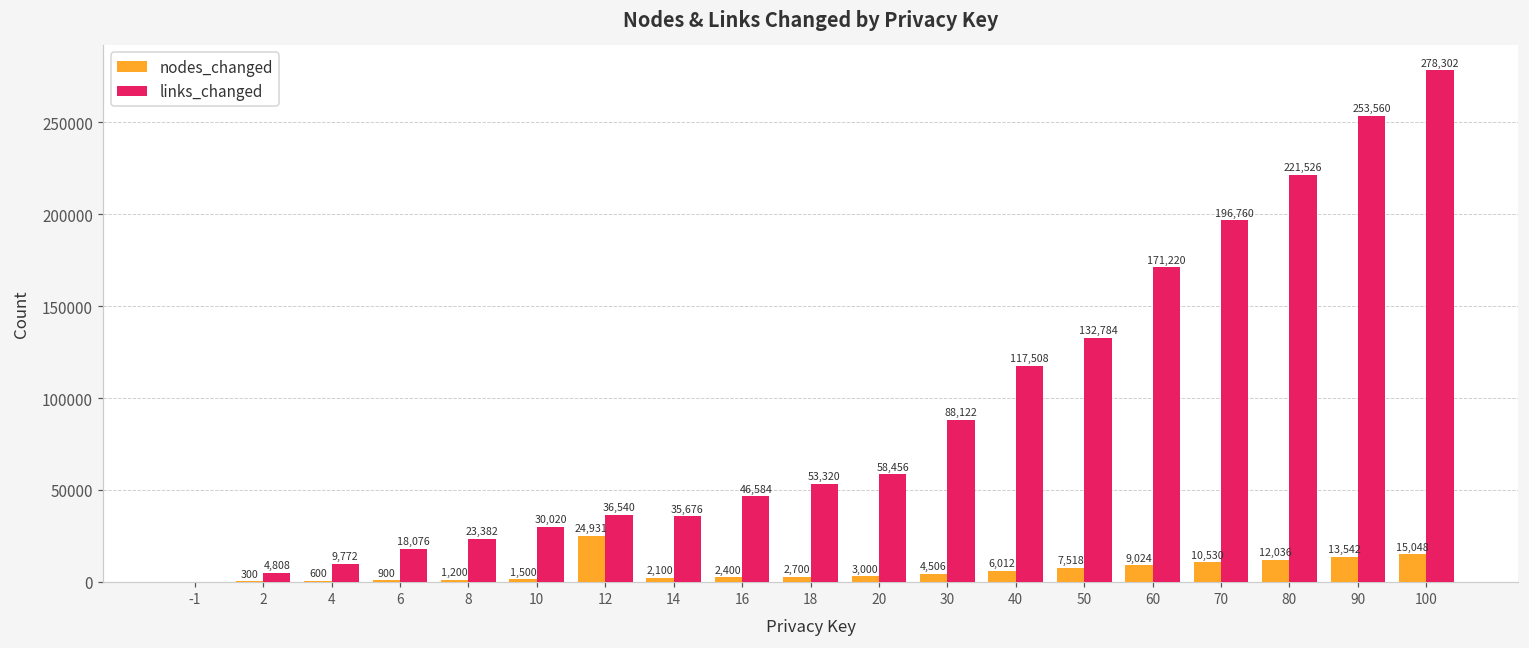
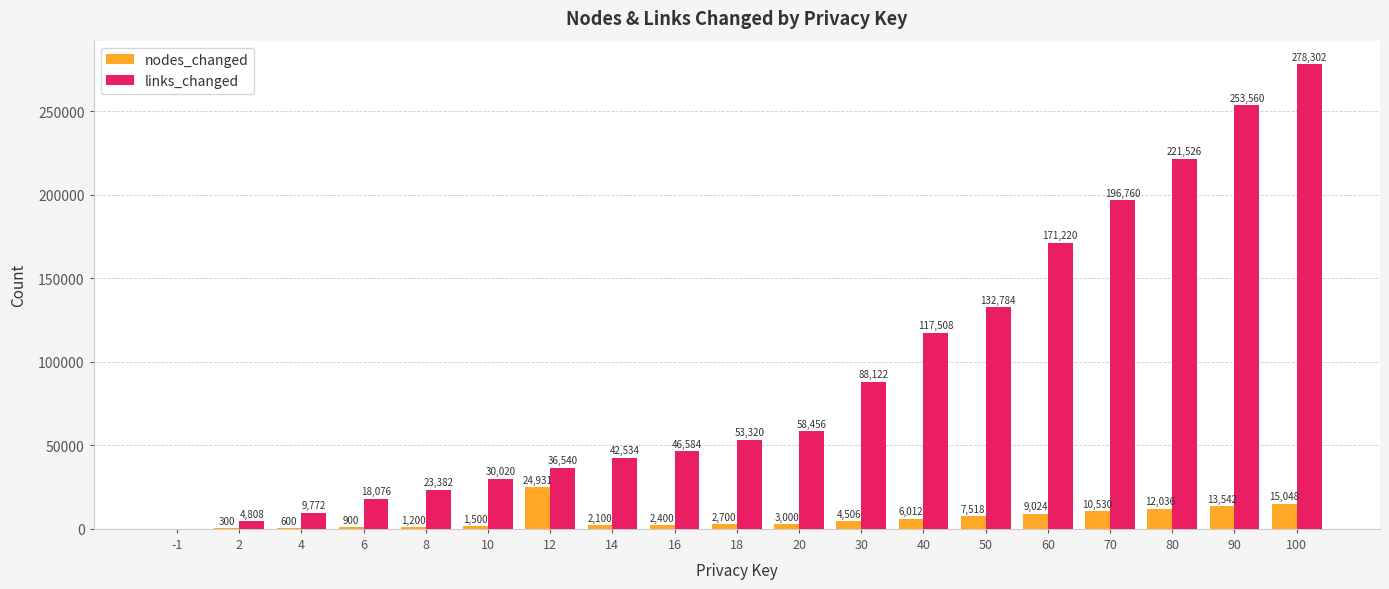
  {
    "nodes_changed": {
      "2": "300",
      "4": "600",
      "6": "900",
      "8": "1,200",
      "10": "1,500",
      "12": "24,931",
      "14": "2,100",
      "16": "2,400",
      "18": "2,700",
      "20": "3,000",
      "30": "4,506",
      "40": "6,012",
      "50": "7,518",
      "60": "9,024",
      "70": "10,530",
      "80": "12,036",
      "90": "13,542",
      "100": "15,048"
    },
    "links_changed": {
      "2": "4,808",
      "4": "9,772",
      "6": "18,076",
      "8": "23,382",
      "10": "30,020",
      "12": "36,540",
-     "14": "35,676",
+     "14": "42,534",
      "16": "46,584",
      "18": "53,320",
      "20": "58,456",
      "30": "88,122",
      "40": "117,508",
      "50": "132,784",
      "60": "171,220",
      "70": "196,760",
      "80": "221,526",
      "90": "253,560",
      "100": "278,302"
    }
  }
